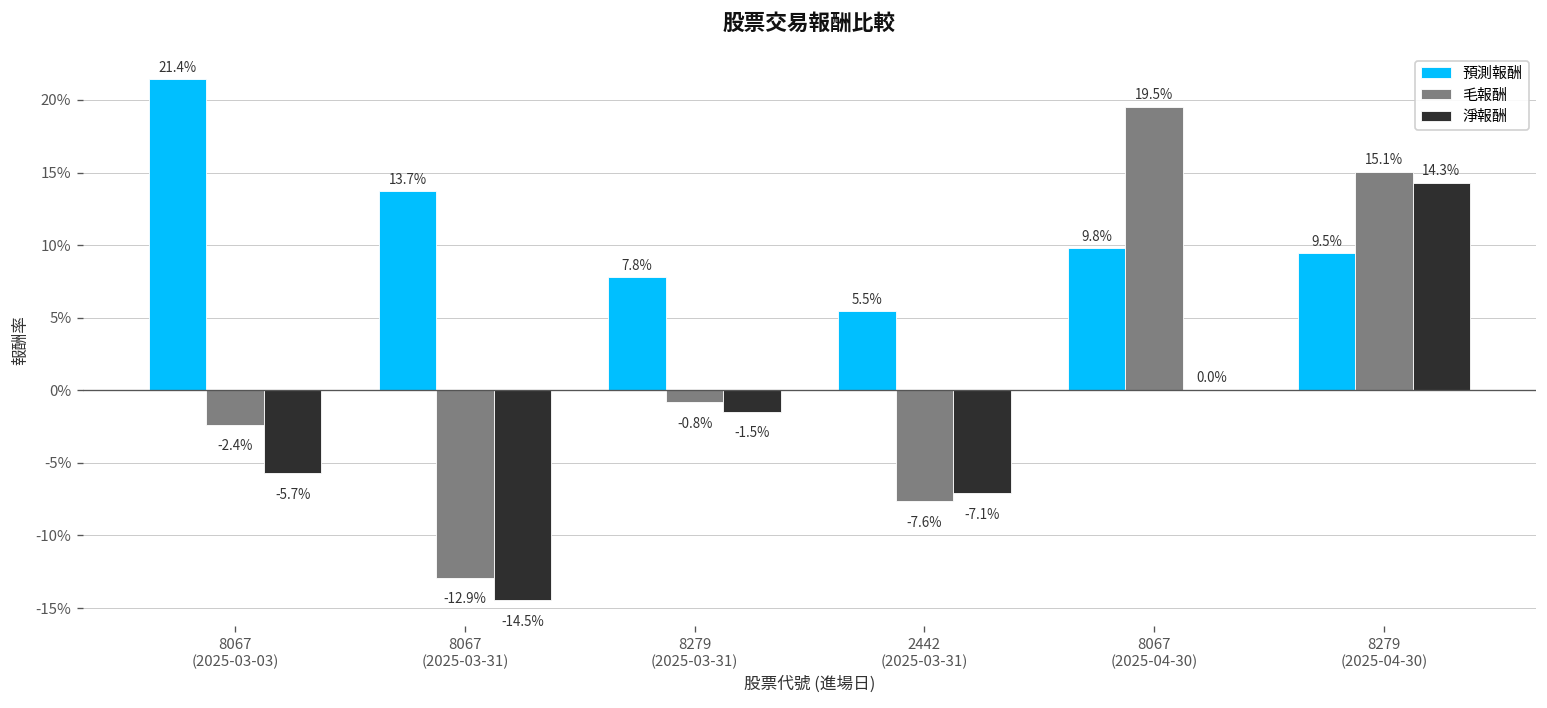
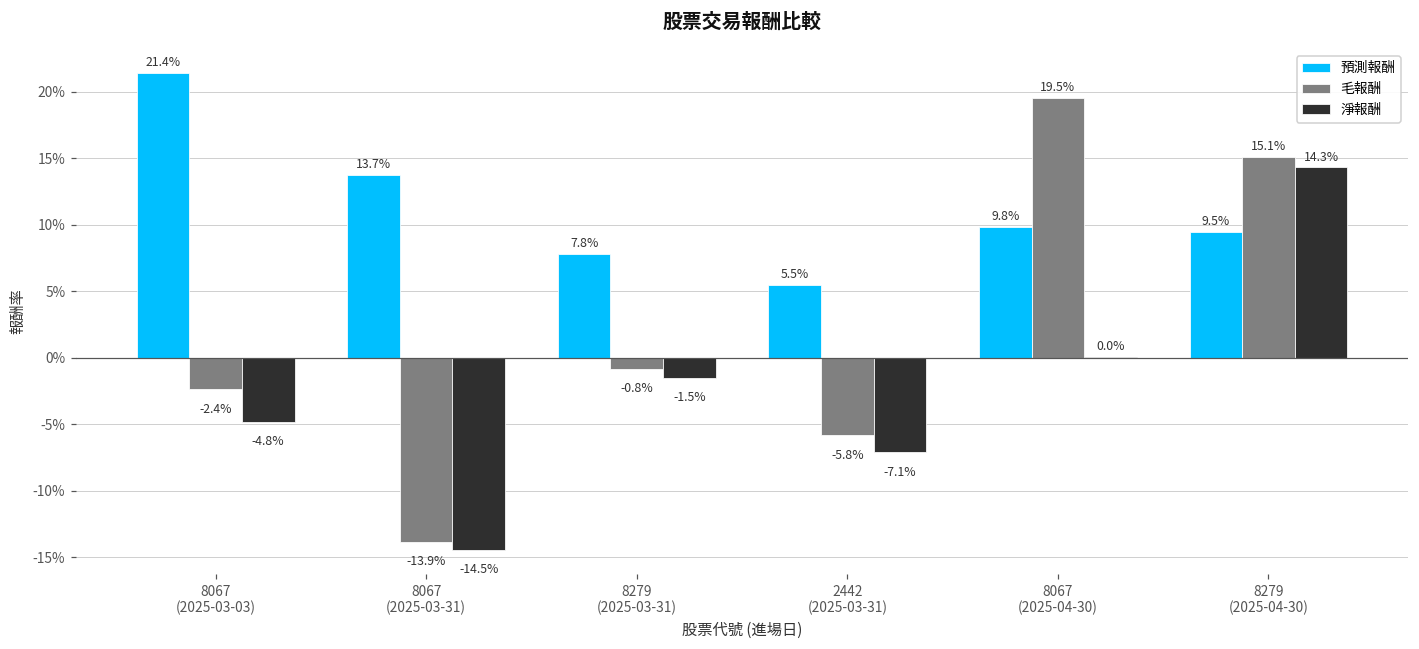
  {
    "預測報酬": {
      "8067 (2025-03-03)": "21.4%",
      "8067 (2025-03-31)": "13.7%",
      "8279 (2025-03-31)": "7.8%",
      "2442 (2025-03-31)": "5.5%",
      "8067 (2025-04-30)": "9.8%",
      "8279 (2025-04-30)": "9.5%"
    },
    "毛報酬": {
      "8067 (2025-03-03)": "-2.4%",
-     "8067 (2025-03-31)": "-12.9%",
+     "8067 (2025-03-31)": "-13.9%",
      "8279 (2025-03-31)": "-0.8%",
-     "2442 (2025-03-31)": "-7.6%",
+     "2442 (2025-03-31)": "-5.8%",
      "8067 (2025-04-30)": "19.5%",
      "8279 (2025-04-30)": "15.1%"
    },
    "淨報酬": {
-     "8067 (2025-03-03)": "-5.7%",
+     "8067 (2025-03-03)": "-4.8%",
      "8067 (2025-03-31)": "-14.5%",
      "8279 (2025-03-31)": "-1.5%",
      "2442 (2025-03-31)": "-7.1%",
      "8067 (2025-04-30)": "0.0%",
      "8279 (2025-04-30)": "14.3%"
    }
  }
